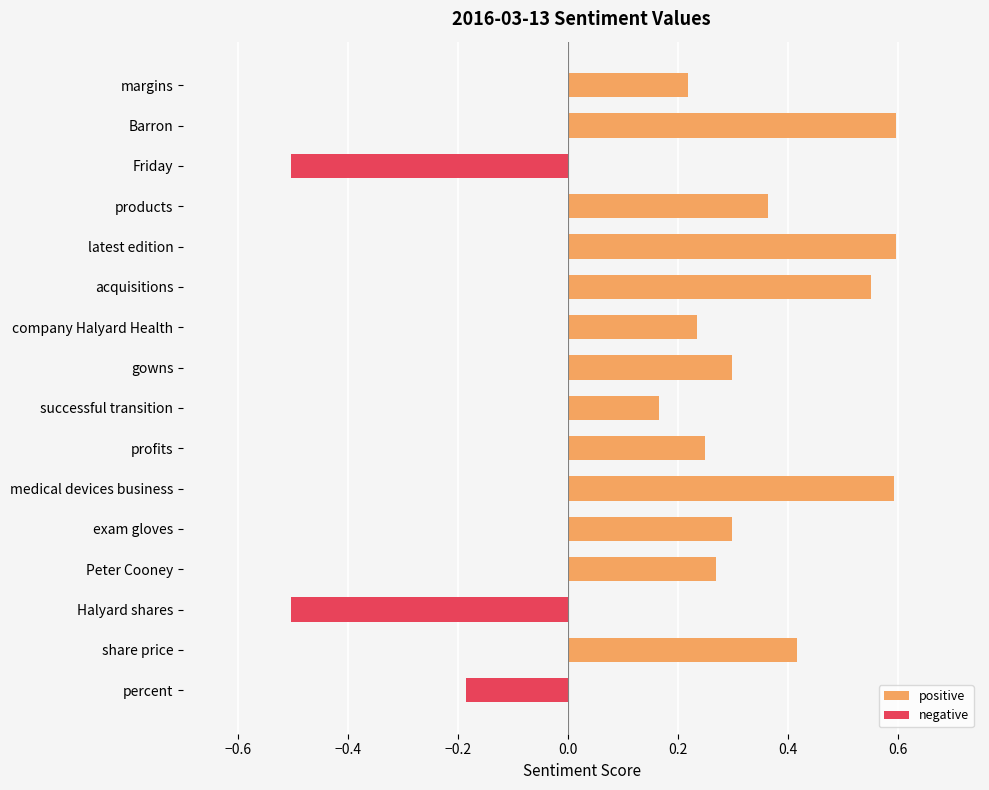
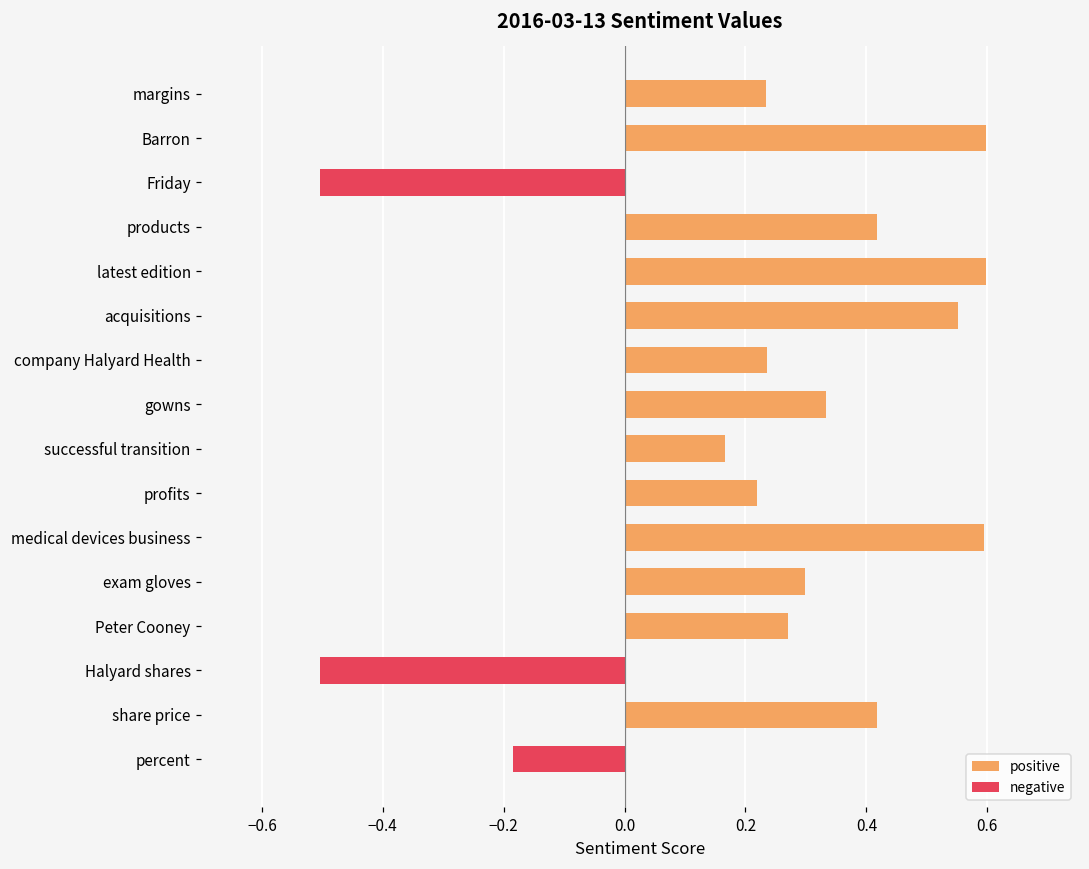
  {
    "positive": {
-     "margins": 0.22,
+     "margins": 0.23,
      "Barron": 0.60,
      "Friday": 0.00,
-     "products": 0.36,
+     "products": 0.42,
      "latest edition": 0.60,
      "acquisitions": 0.55,
      "company Halyard Health": 0.24,
-     "gowns": 0.30,
+     "gowns": 0.33,
      "successful transition": 0.17,
-     "profits": 0.25,
+     "profits": 0.22,
      "medical devices business": 0.59,
      "exam gloves": 0.30,
      "Peter Cooney": 0.27,
      "Halyard shares": 0.00,
      "share price": 0.42,
      "percent": 0.00
    },
    "negative": {
      "margins": 0.00,
      "Barron": 0.00,
      "Friday": -0.50,
      "products": 0.00,
      "latest edition": 0.00,
      "acquisitions": 0.00,
      "company Halyard Health": 0.00,
      "gowns": 0.00,
      "successful transition": 0.00,
      "profits": 0.00,
      "medical devices business": 0.00,
      "exam gloves": 0.00,
      "Peter Cooney": 0.00,
      "Halyard shares": -0.50,
      "share price": 0.00,
      "percent": -0.19
    }
  }
